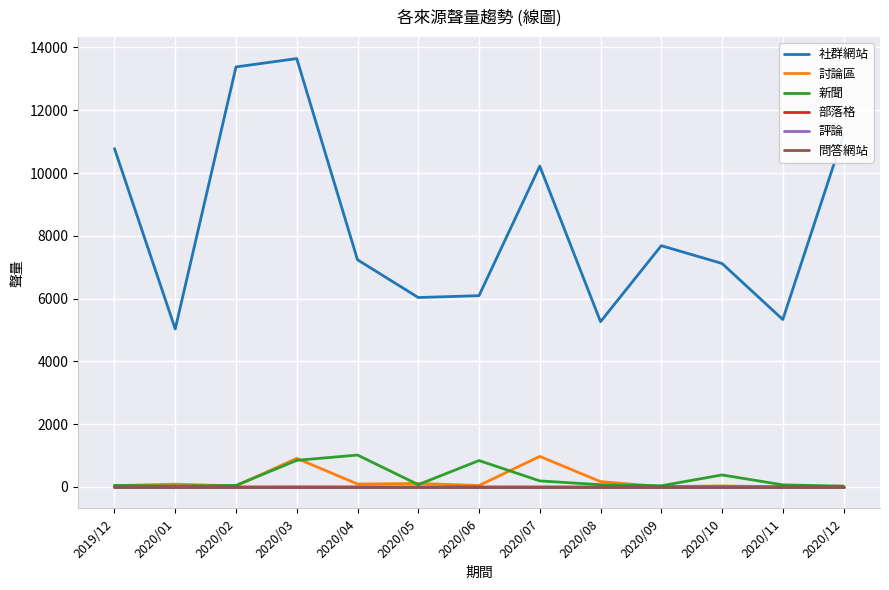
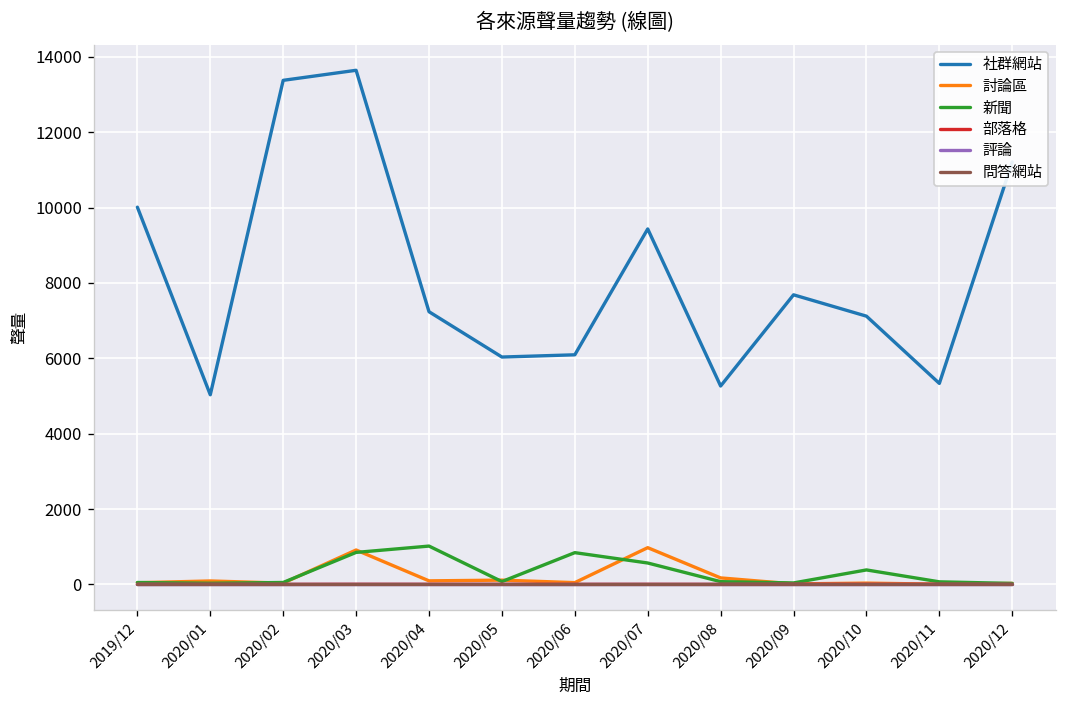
  {
    "社群網站": {
-     "2019/12": 10800,
+     "2019/12": 10000,
      "2020/01": 5000,
      "2020/02": 13400,
      "2020/03": 13600,
      "2020/04": 7200,
      "2020/05": 6000,
      "2020/06": 6100,
-     "2020/07": 10200,
+     "2020/07": 9400,
      "2020/08": 5300,
      "2020/09": 7700,
      "2020/10": 7100,
      "2020/11": 5300
    },
    "討論區": {
      "2020/04": 100,
      "2020/07": 1000,
      "2020/08": 200
    },
    "新聞": {
      "2020/04": 1000,
      "2020/06": 800,
-     "2020/07": 200,
+     "2020/07": 600,
      "2020/10": 400
    },
    "問答網站": {
      "2020/03": 0,
      "2020/04": 0,
      "2020/07": 0
    }
  }
